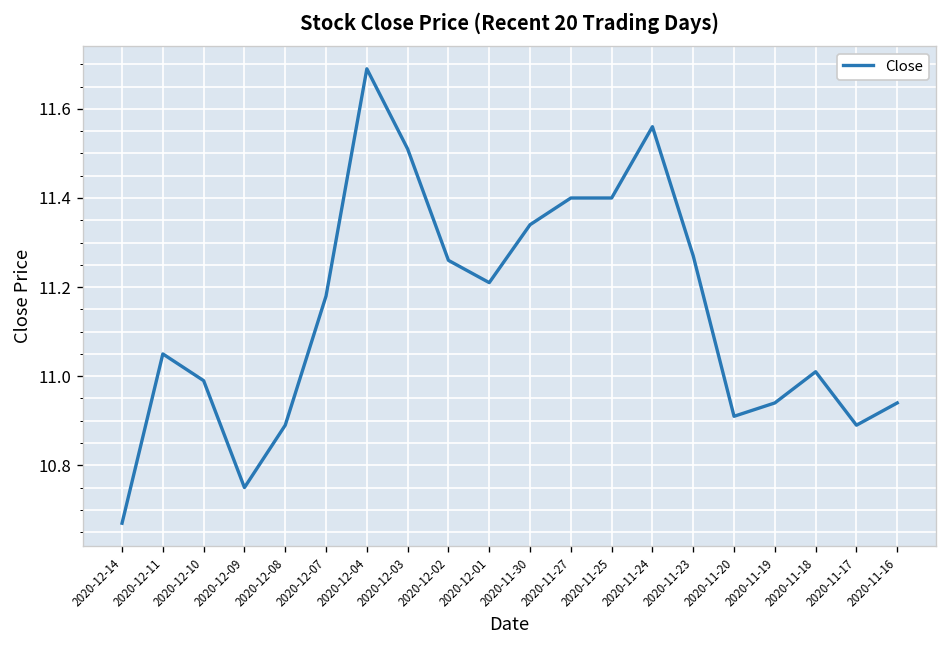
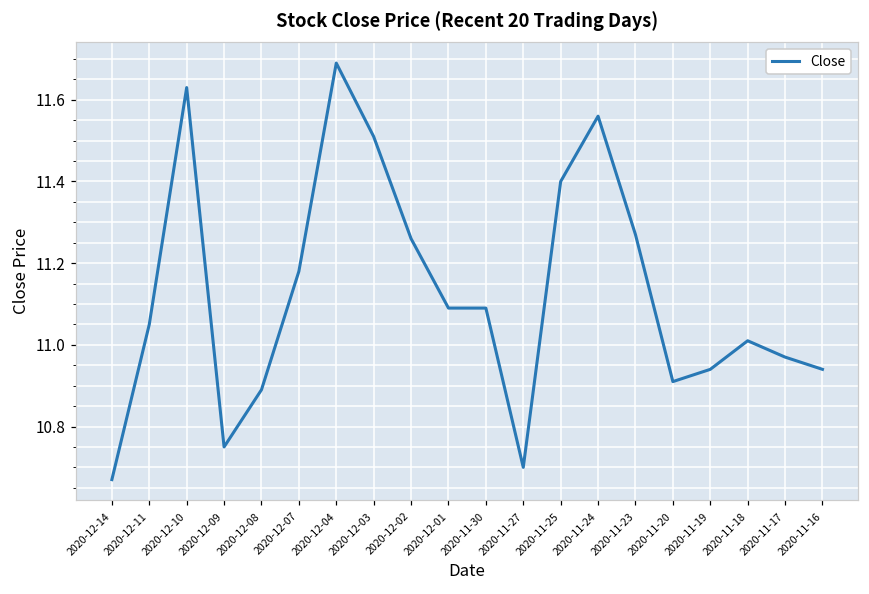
  {
    "2020-12-14": 10.67,
    "2020-12-11": 11.05,
-   "2020-12-10": 10.99,
+   "2020-12-10": 11.63,
    "2020-12-09": 10.75,
    "2020-12-08": 10.89,
    "2020-12-07": 11.18,
    "2020-12-04": 11.69,
    "2020-12-03": 11.51,
    "2020-12-02": 11.26,
-   "2020-12-01": 11.21,
-   "2020-11-30": 11.34,
-   "2020-11-27": 11.4,
+   "2020-12-01": 11.09,
+   "2020-11-30": 11.09,
+   "2020-11-27": 10.7,
    "2020-11-25": 11.40,
    "2020-11-24": 11.56,
    "2020-11-23": 11.27,
    "2020-11-20": 10.91,
    "2020-11-19": 10.94,
    "2020-11-18": 11.01,
-   "2020-11-17": 10.89,
+   "2020-11-17": 10.97,
    "2020-11-16": 10.94
  }
